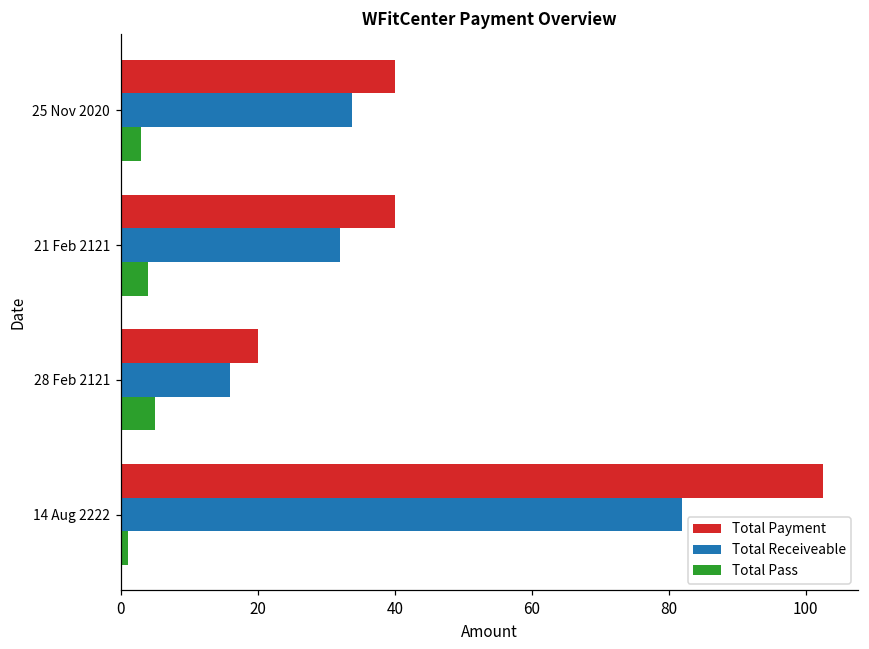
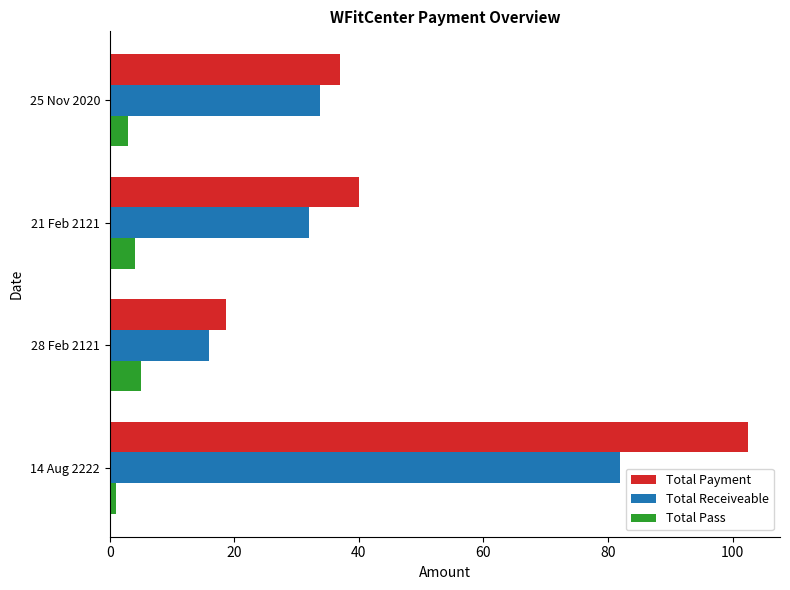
  {
    "Total Payment": {
-     "25 Nov 2020": 40,
+     "25 Nov 2020": 37,
      "21 Feb 2121": 40,
-     "28 Feb 2121": 20,
+     "28 Feb 2121": 19,
      "14 Aug 2222": 103
    },
    "Total Receiveable": {
      "25 Nov 2020": 34,
      "21 Feb 2121": 32,
      "28 Feb 2121": 16,
      "14 Aug 2222": 82
    },
    "Total Pass": {
      "25 Nov 2020": 3,
      "21 Feb 2121": 4,
      "28 Feb 2121": 5,
      "14 Aug 2222": 1
    }
  }
